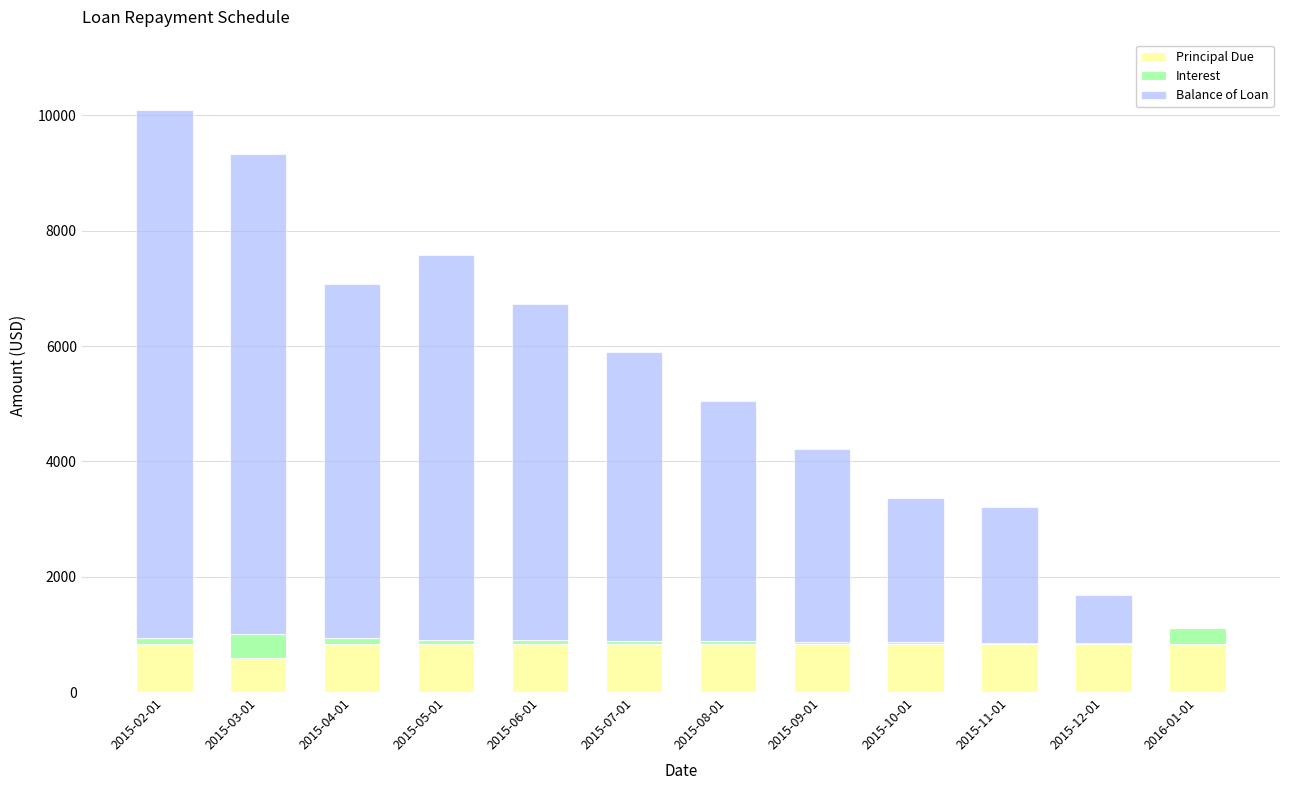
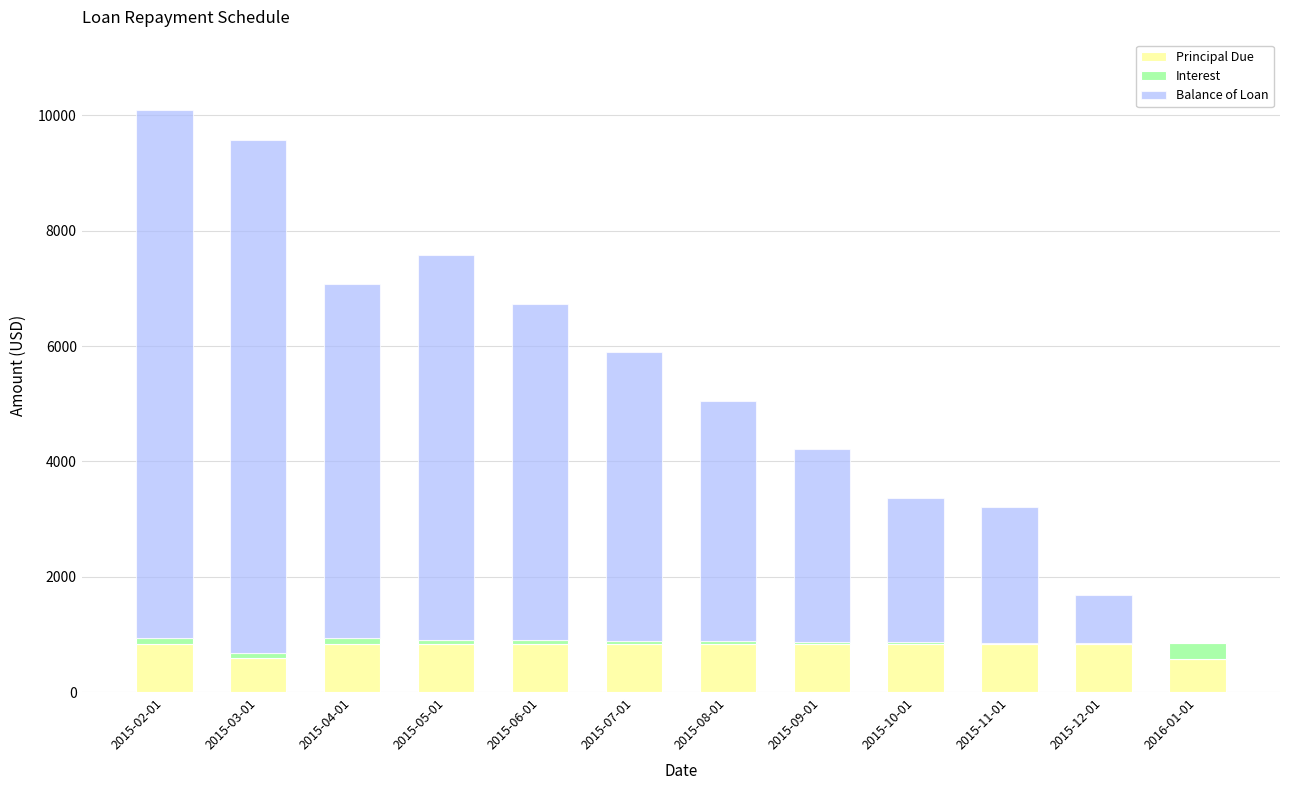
  {
    "Principal Due": {
      "2015-02-01": 800,
      "2015-03-01": 600,
      "2015-04-01": 800,
      "2015-05-01": 800,
      "2015-06-01": 800,
      "2015-07-01": 800,
      "2015-08-01": 800,
      "2015-09-01": 800,
      "2015-10-01": 800,
      "2015-11-01": 800,
      "2015-12-01": 800,
-     "2016-01-01": 800
+     "2016-01-01": 600
    },
    "Interest": {
      "2015-02-01": 100,
-     "2015-03-01": 400,
+     "2015-03-01": 100,
      "2015-04-01": 100,
      "2015-05-01": 100,
      "2015-06-01": 100,
      "2015-07-01": 100,
      "2015-08-01": 100,
      "2016-01-01": 300
    },
    "Balance of Loan": {
      "2015-02-01": 9200,
-     "2015-03-01": 8300,
+     "2015-03-01": 8900,
      "2015-04-01": 6100,
      "2015-05-01": 6700,
      "2015-06-01": 5800,
      "2015-07-01": 5000,
      "2015-08-01": 4200,
      "2015-09-01": 3300,
      "2015-10-01": 2500,
      "2015-11-01": 2400,
      "2015-12-01": 800,
      "2016-01-01": 0
    }
  }
